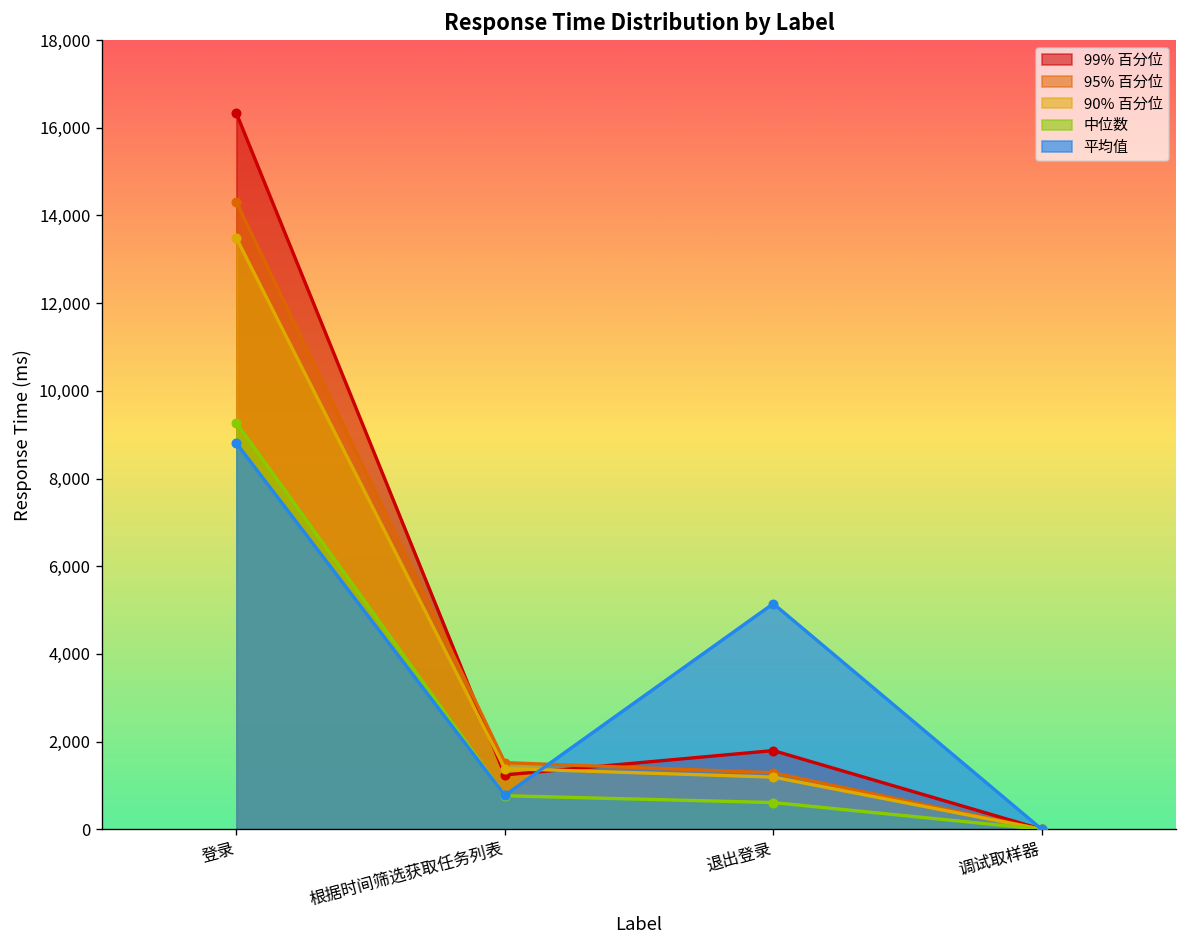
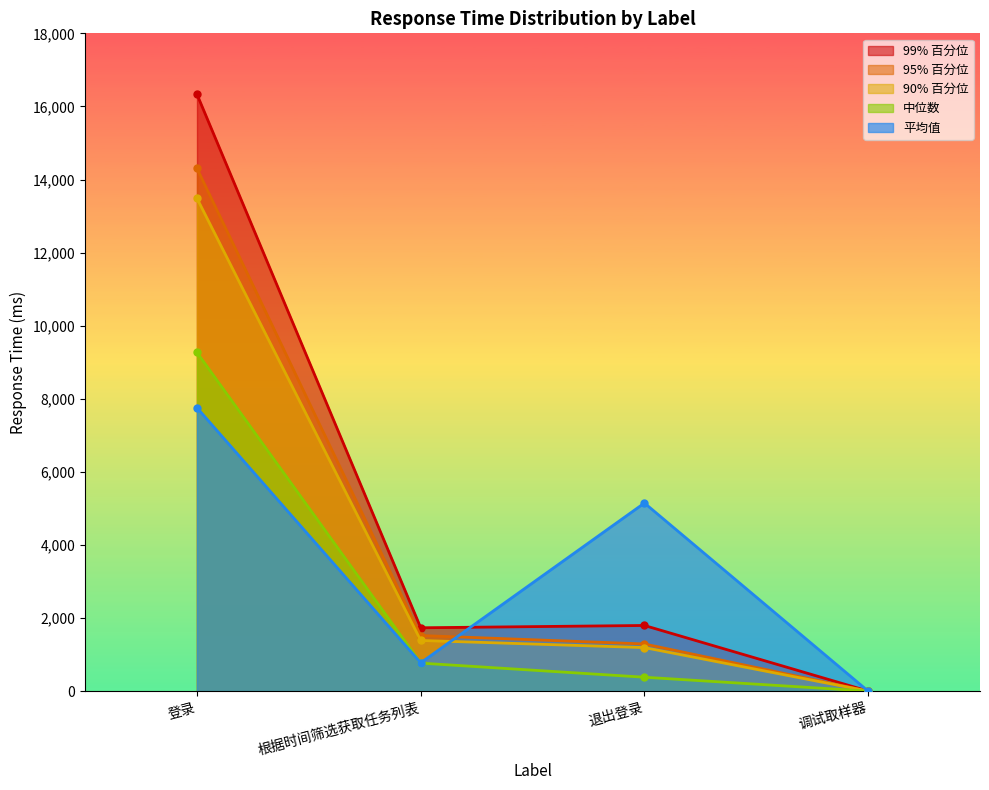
  {
    "99% 百分位": {
      "登录": "16,300",
-     "根据时间筛选获取任务列表": "1,200",
+     "根据时间筛选获取任务列表": "1,700",
      "退出登录": "1,800"
    },
    "中位数": {
      "登录": "9,300",
-     "退出登录": "600"
+     "退出登录": "400"
    },
    "平均值": {
-     "登录": "8,800",
+     "登录": "7,800",
      "退出登录": "5,100"
    }
  }
